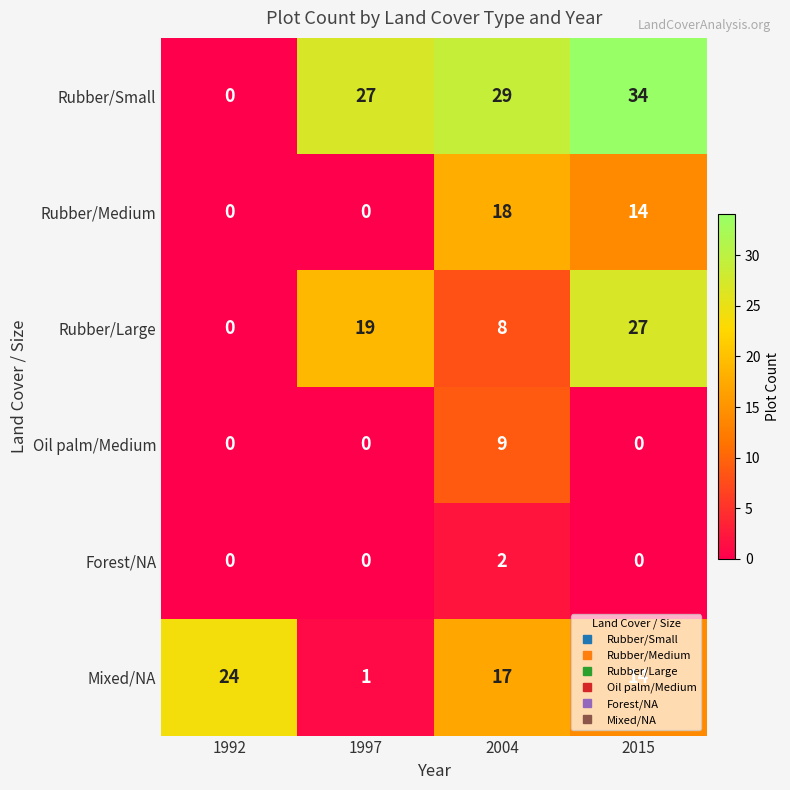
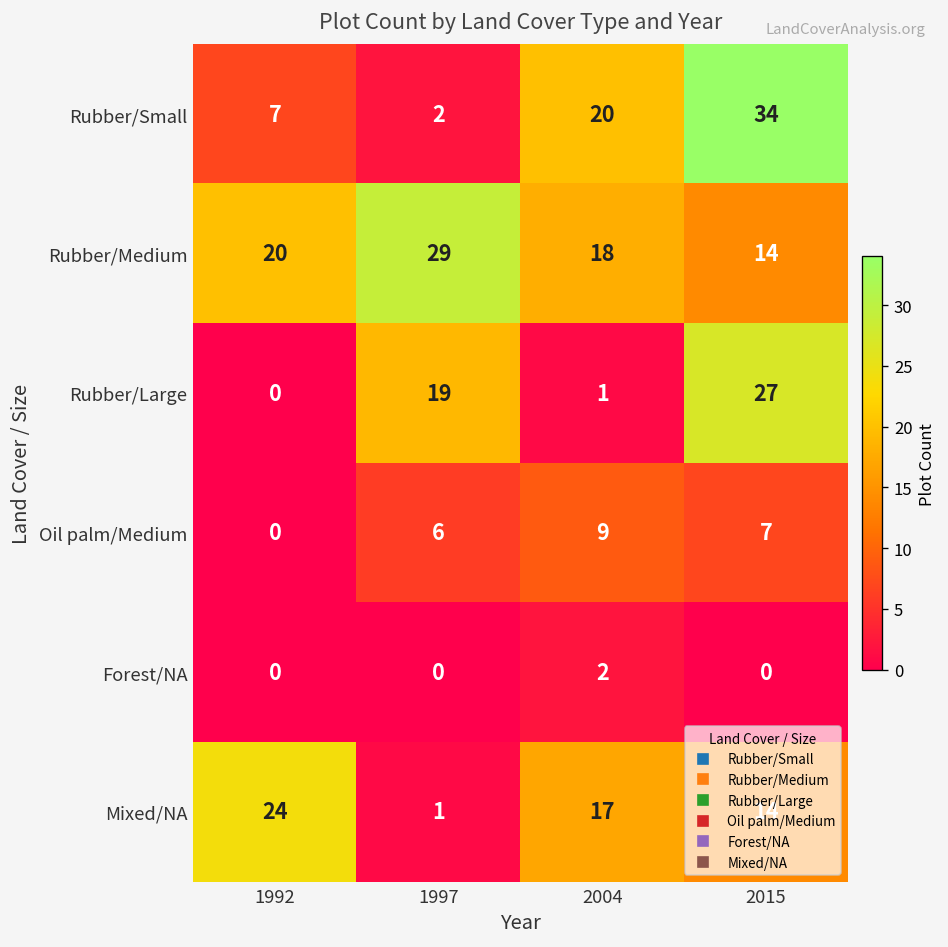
  {
    "Rubber/Small": {
-     "1992": 0,
-     "1997": 27,
-     "2004": 29,
+     "1992": 7,
+     "1997": 2,
+     "2004": 20,
      "2015": 34
    },
    "Rubber/Medium": {
-     "1992": 0,
-     "1997": 0,
+     "1992": 20,
+     "1997": 29,
      "2004": 18,
      "2015": 14
    },
    "Rubber/Large": {
      "1992": 0,
      "1997": 19,
-     "2004": 8,
+     "2004": 1,
      "2015": 27
    },
    "Oil palm/Medium": {
      "1992": 0,
-     "1997": 0,
+     "1997": 6,
      "2004": 9,
-     "2015": 0
+     "2015": 7
    },
    "Forest/NA": {
      "1992": 0,
      "1997": 0,
      "2004": 2,
      "2015": 0
    },
    "Mixed/NA": {
      "1992": 24,
      "1997": 1,
      "2004": 17
    }
  }
